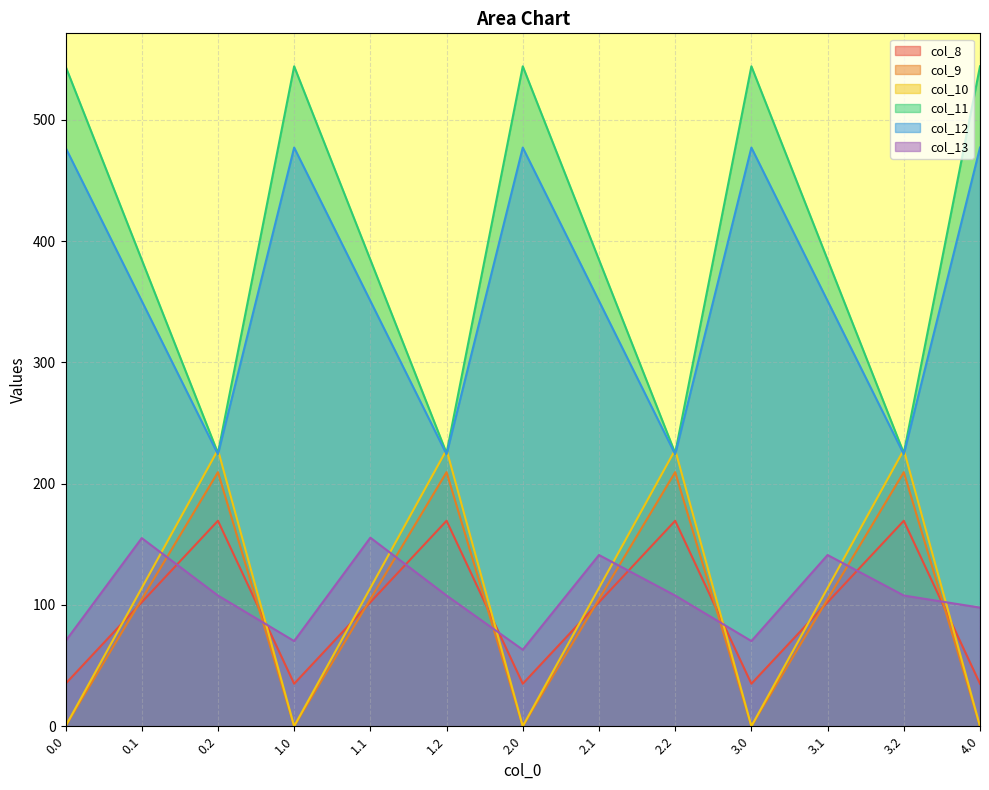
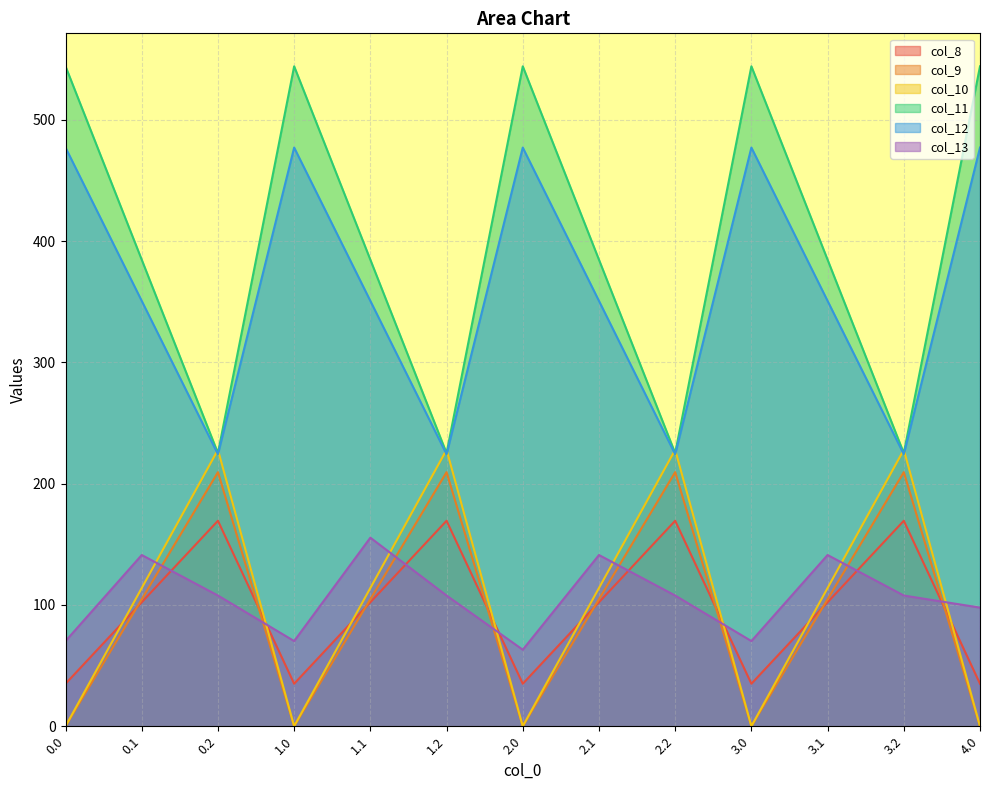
  {
    "col_11": {
      "0.0": 544,
      "0.1": 385,
      "1.0": 544,
      "1.1": 385,
      "2.0": 544,
      "2.1": 385,
      "3.0": 544,
      "3.1": 385,
      "4.0": 544
    },
    "col_12": {
      "0.0": 477,
      "0.1": 351,
      "1.0": 477,
      "1.1": 351,
      "2.0": 477,
      "2.1": 351,
      "3.0": 477,
      "3.1": 351,
      "4.0": 477
    },
    "col_13": {
      "0.0": 70,
-     "0.1": 155,
+     "0.1": 141,
      "0.2": 108,
      "1.0": 70,
      "1.1": 156,
      "1.2": 108,
      "2.0": 63,
      "2.1": 141,
      "2.2": 108,
      "3.0": 70,
      "3.1": 141,
      "3.2": 108,
      "4.0": 98
    }
  }
